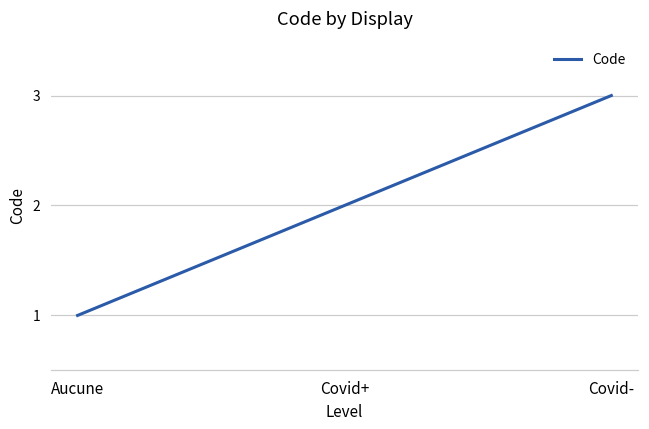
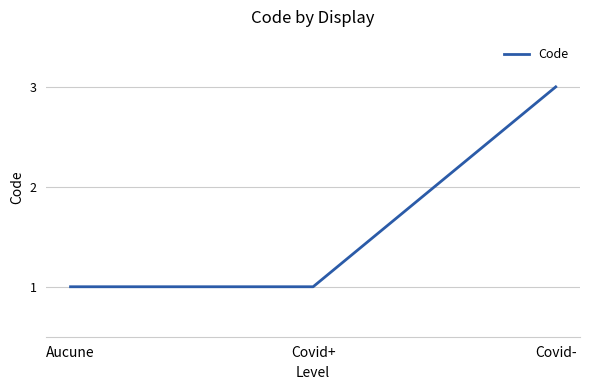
  {
    "Aucune": 1,
-   "Covid+": 2,
+   "Covid+": 1,
    "Covid-": 3
  }
